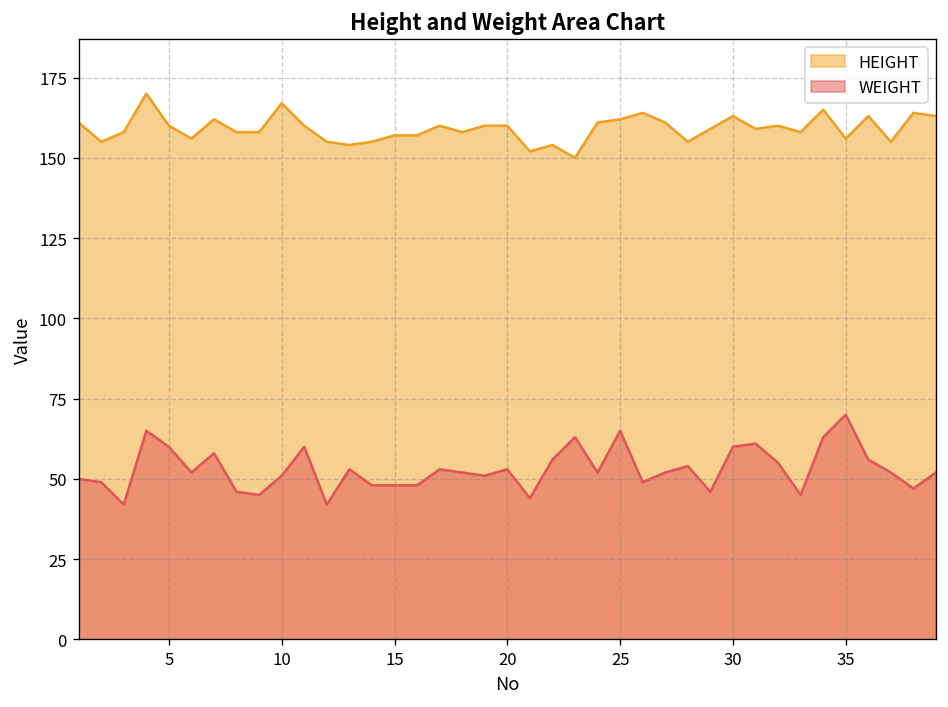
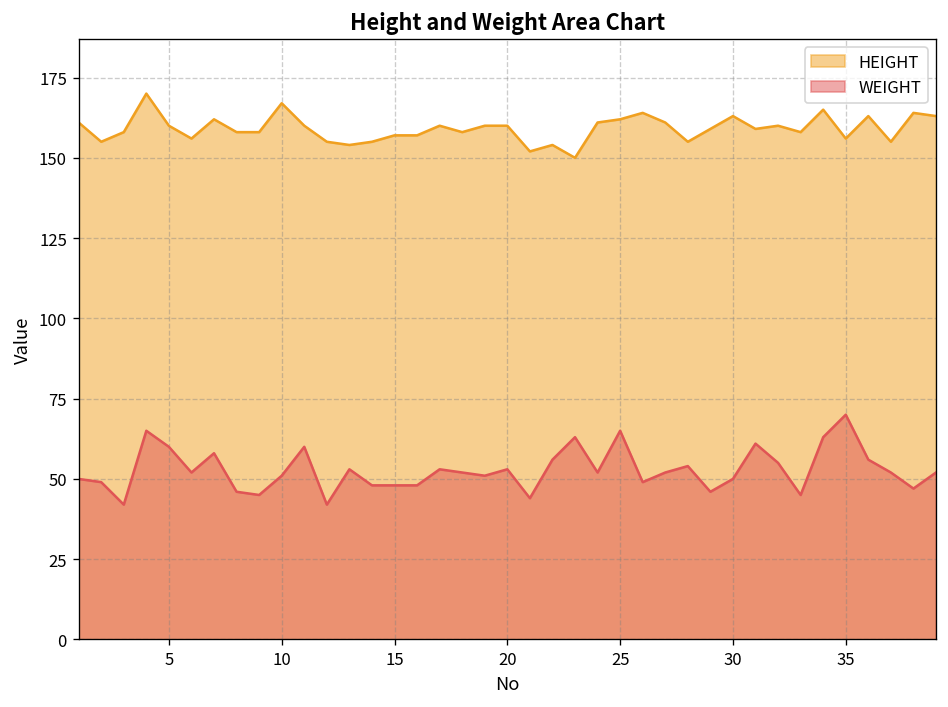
  {
    "HEIGHT": {
      "5": 160,
      "10": 167,
      "15": 157,
      "20": 160,
      "25": 162,
      "30": 163,
      "35": 156
    },
    "WEIGHT": {
      "5": 60,
      "10": 51,
      "15": 48,
      "20": 53,
      "25": 65,
-     "30": 60,
+     "30": 50,
      "35": 70
    }
  }
